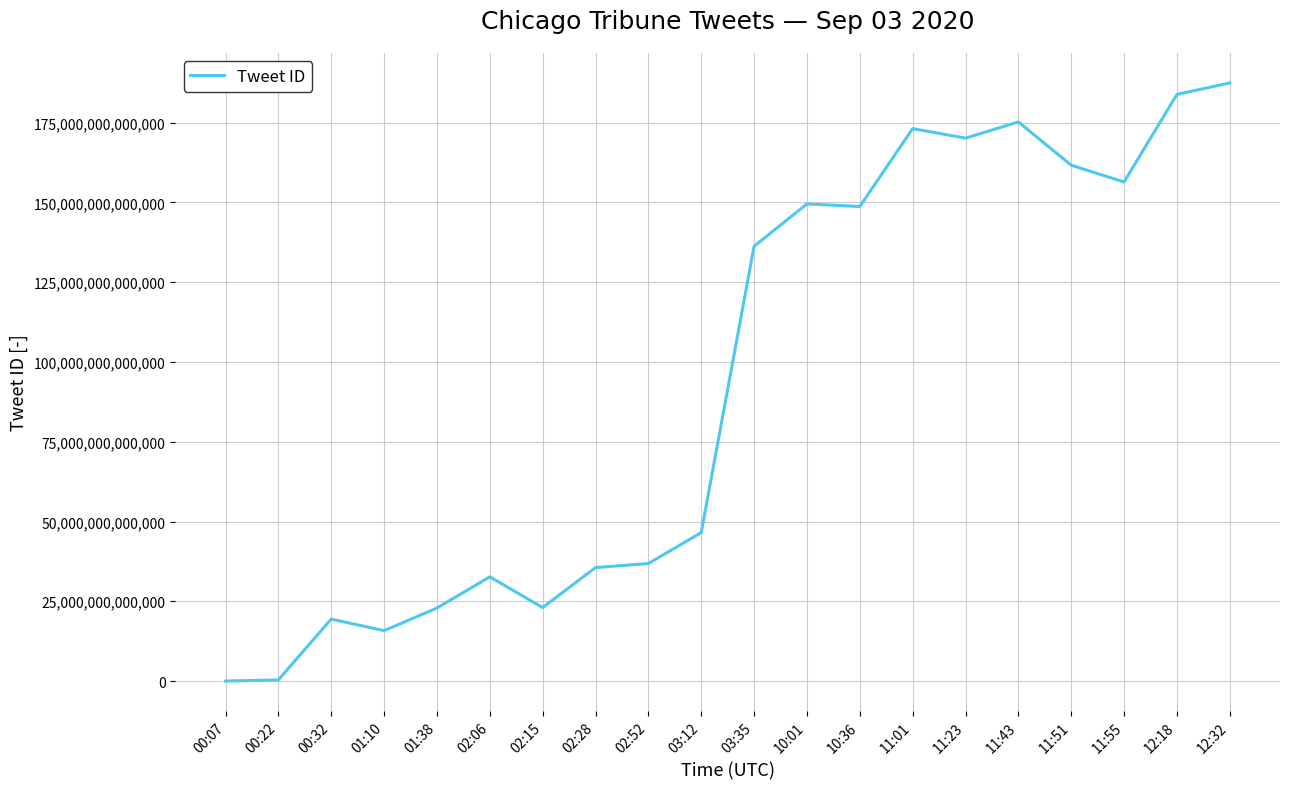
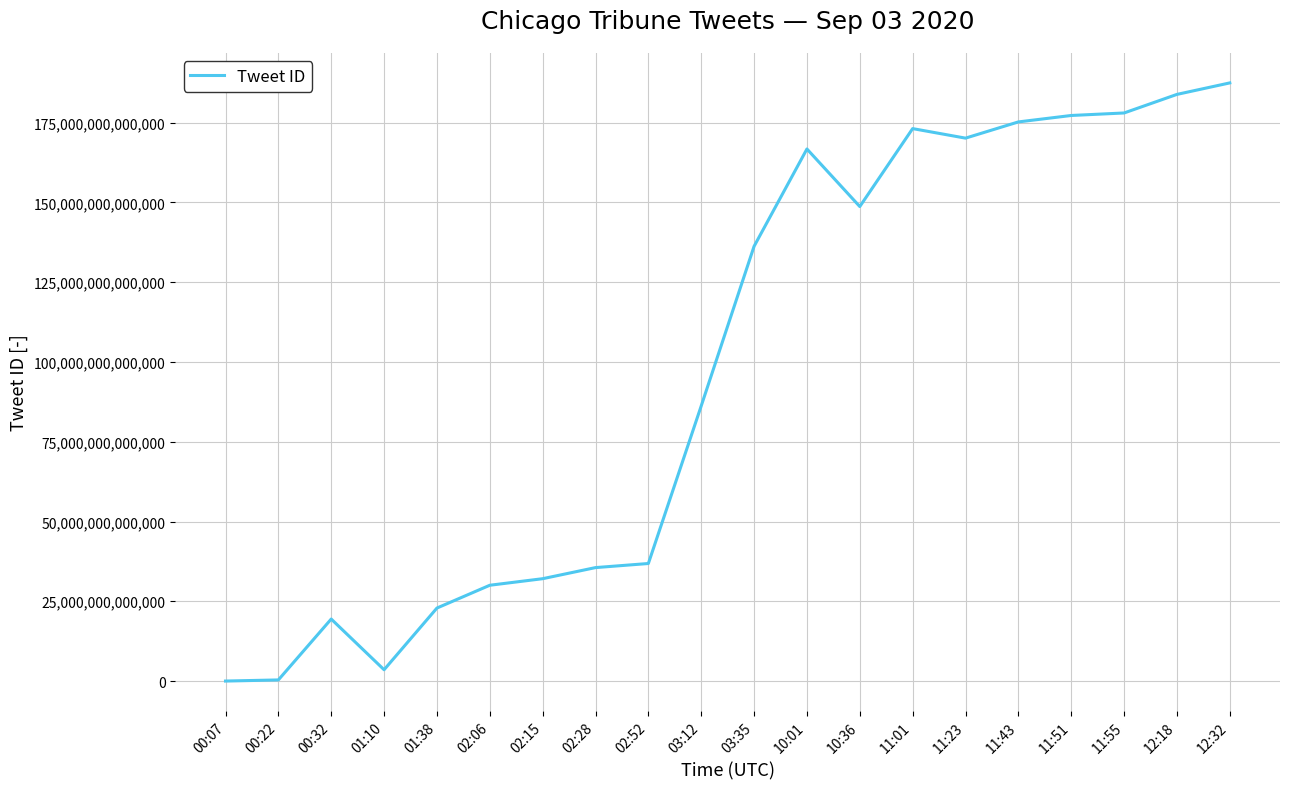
  {
    "00:07": "0",
    "00:22": "0",
    "00:32": "19,000,000,000,000",
-   "01:10": "16,000,000,000,000",
+   "01:10": "4,000,000,000,000",
    "01:38": "23,000,000,000,000",
-   "02:06": "33,000,000,000,000",
-   "02:15": "23,000,000,000,000",
+   "02:06": "30,000,000,000,000",
+   "02:15": "32,000,000,000,000",
    "02:28": "36,000,000,000,000",
    "02:52": "37,000,000,000,000",
-   "03:12": "47,000,000,000,000",
+   "03:12": "86,000,000,000,000",
    "03:35": "136,000,000,000,000",
-   "10:01": "150,000,000,000,000",
+   "10:01": "167,000,000,000,000",
    "10:36": "149,000,000,000,000",
    "11:01": "173,000,000,000,000",
    "11:23": "170,000,000,000,000",
    "11:43": "175,000,000,000,000",
-   "11:51": "162,000,000,000,000",
-   "11:55": "156,000,000,000,000",
+   "11:51": "177,000,000,000,000",
+   "11:55": "178,000,000,000,000",
    "12:18": "184,000,000,000,000",
    "12:32": "187,000,000,000,000"
  }
